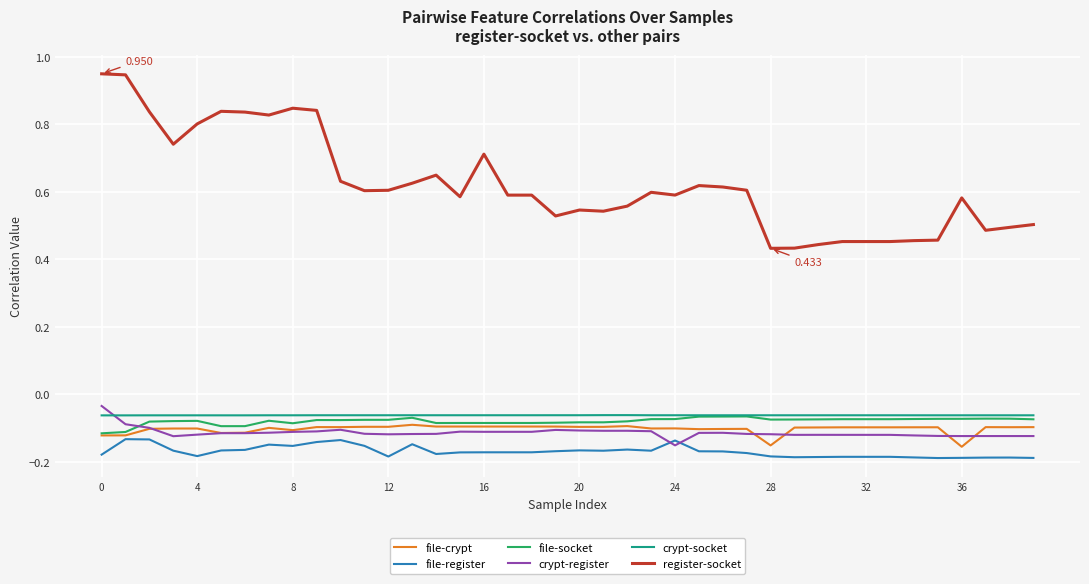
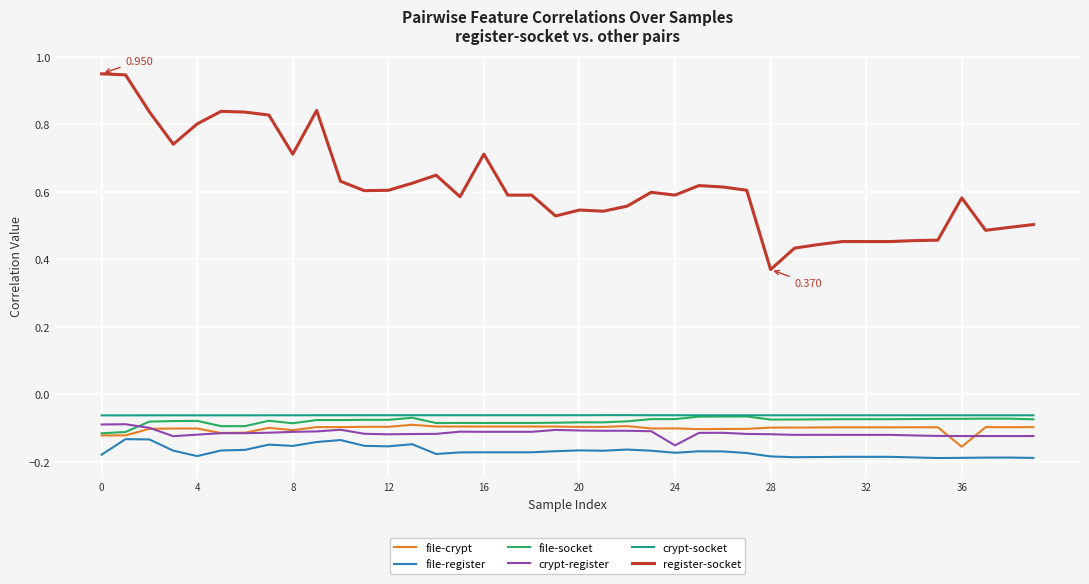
  {
    "file-crypt": {
      "4": -0.10,
      "12": -0.10,
      "16": -0.10,
      "20": -0.10,
      "24": -0.10,
-     "28": -0.15,
+     "28": -0.10,
      "32": -0.10,
      "36": -0.16
    },
    "file-register": {
      "0": -0.18,
      "4": -0.18,
      "8": -0.15,
-     "12": -0.18,
+     "12": -0.15,
      "16": -0.17,
      "20": -0.17,
-     "24": -0.14,
+     "24": -0.17,
      "28": -0.18,
      "32": -0.19,
      "36": -0.19
    },
    "crypt-register": {
-     "0": -0.03,
+     "0": -0.09,
      "4": -0.12,
      "12": -0.12,
      "16": -0.11,
      "20": -0.11,
      "24": -0.15,
      "28": -0.12,
      "32": -0.12,
      "36": -0.12
    },
    "register-socket": {
-     "8": 0.85,
-     "28": 0.433
+     "8": 0.71,
+     "28": 0.370
    }
  }
